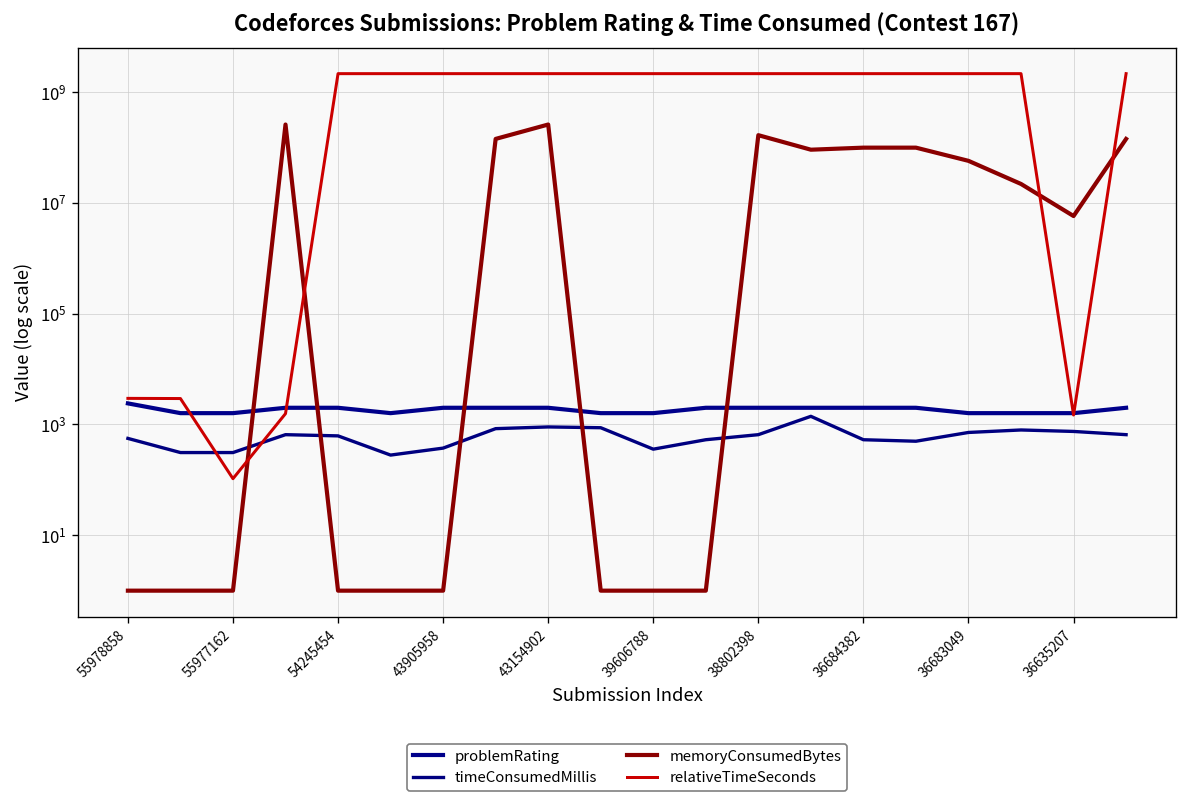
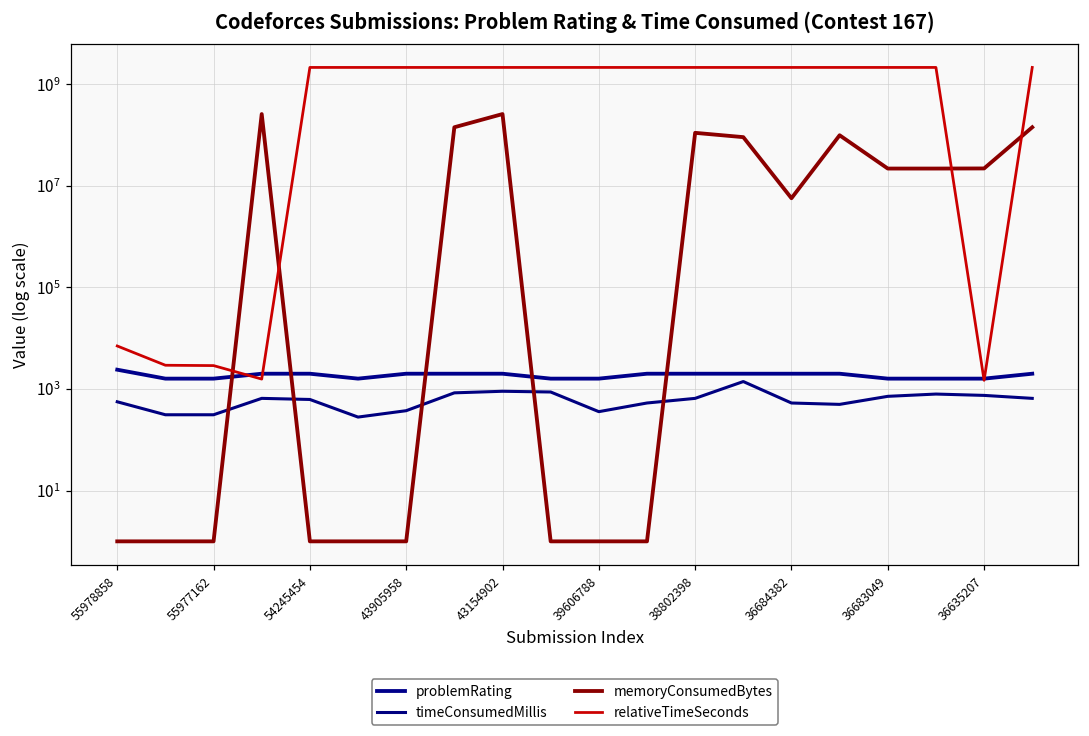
  {
    "memoryConsumedBytes": {
      "55978858": 1,
      "55977162": 1,
      "54245454": 1,
      "43905958": 1,
      "43154902": 300000000,
      "39606788": 1,
-     "38802398": 170000000,
-     "36684382": 100000000,
-     "36683049": 60000000,
-     "36635207": 6000000
+     "38802398": 110000000,
+     "36684382": 6000000,
+     "36683049": 20000000,
+     "36635207": 20000000
    },
    "relativeTimeSeconds": {
-     "55978858": 3000,
-     "55977162": 110,
+     "55978858": 7000,
+     "55977162": 3000,
      "54245454": 2000000000,
      "43905958": 2000000000,
      "43154902": 2000000000,
      "39606788": 2000000000,
      "38802398": 2000000000,
      "36684382": 2000000000,
      "36683049": 2000000000
    }
  }
